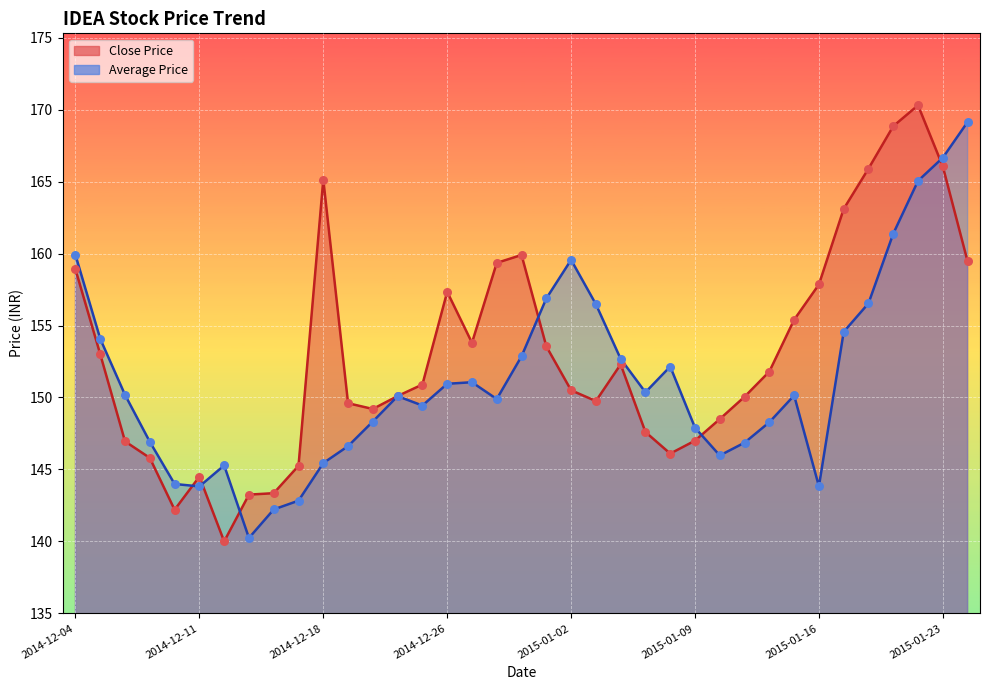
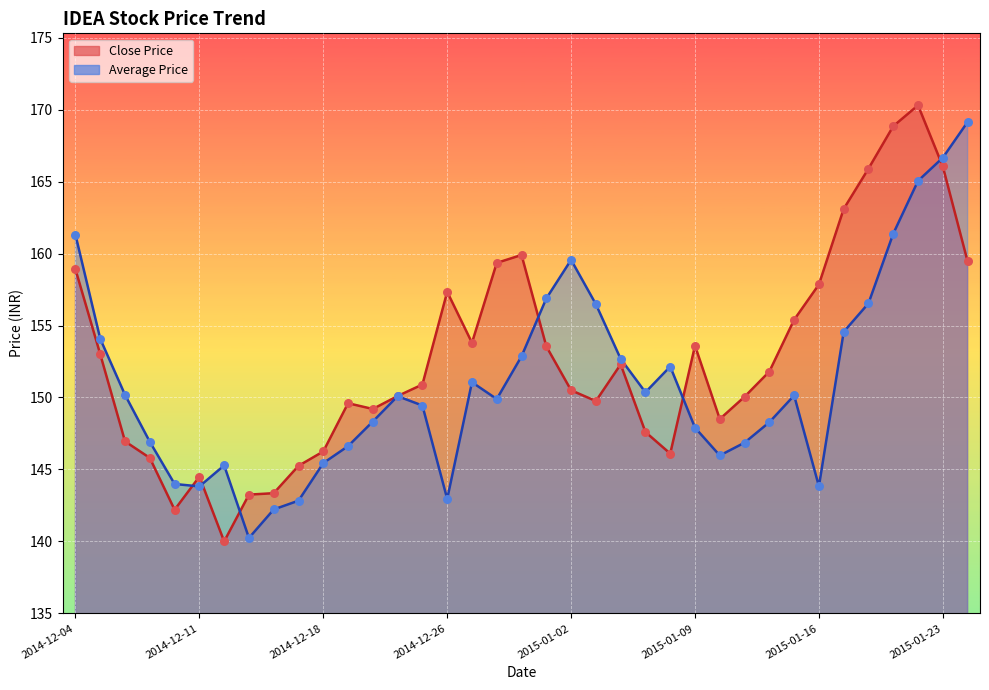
  {
    "Close Price": {
      "2014-12-04": 158.9,
      "2014-12-11": 144.5,
-     "2014-12-18": 165.1,
+     "2014-12-18": 146.3,
      "2014-12-26": 157.3,
      "2015-01-02": 150.5,
-     "2015-01-09": 147.0,
+     "2015-01-09": 153.6,
      "2015-01-16": 157.9,
      "2015-01-23": 166.1
    },
    "Average Price": {
-     "2014-12-04": 159.9,
+     "2014-12-04": 161.3,
      "2014-12-11": 143.8,
      "2014-12-18": 145.4,
-     "2014-12-26": 151.0,
+     "2014-12-26": 143.0,
      "2015-01-02": 159.6,
      "2015-01-09": 147.9,
      "2015-01-16": 143.8,
      "2015-01-23": 166.7
    }
  }
